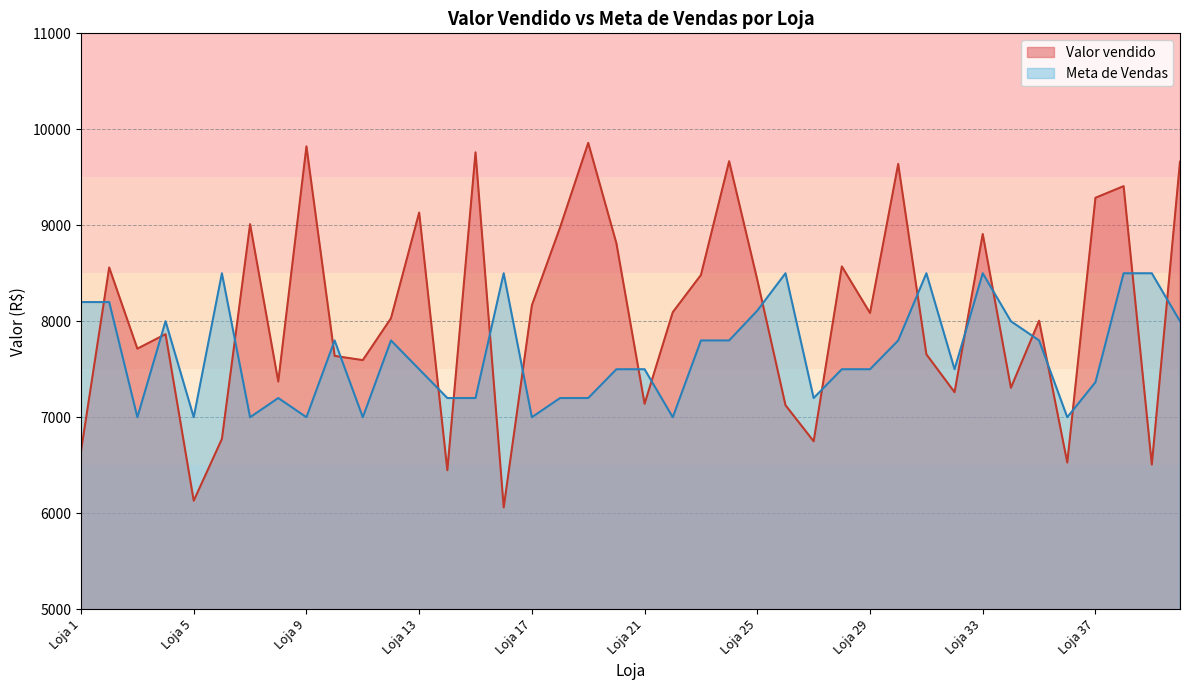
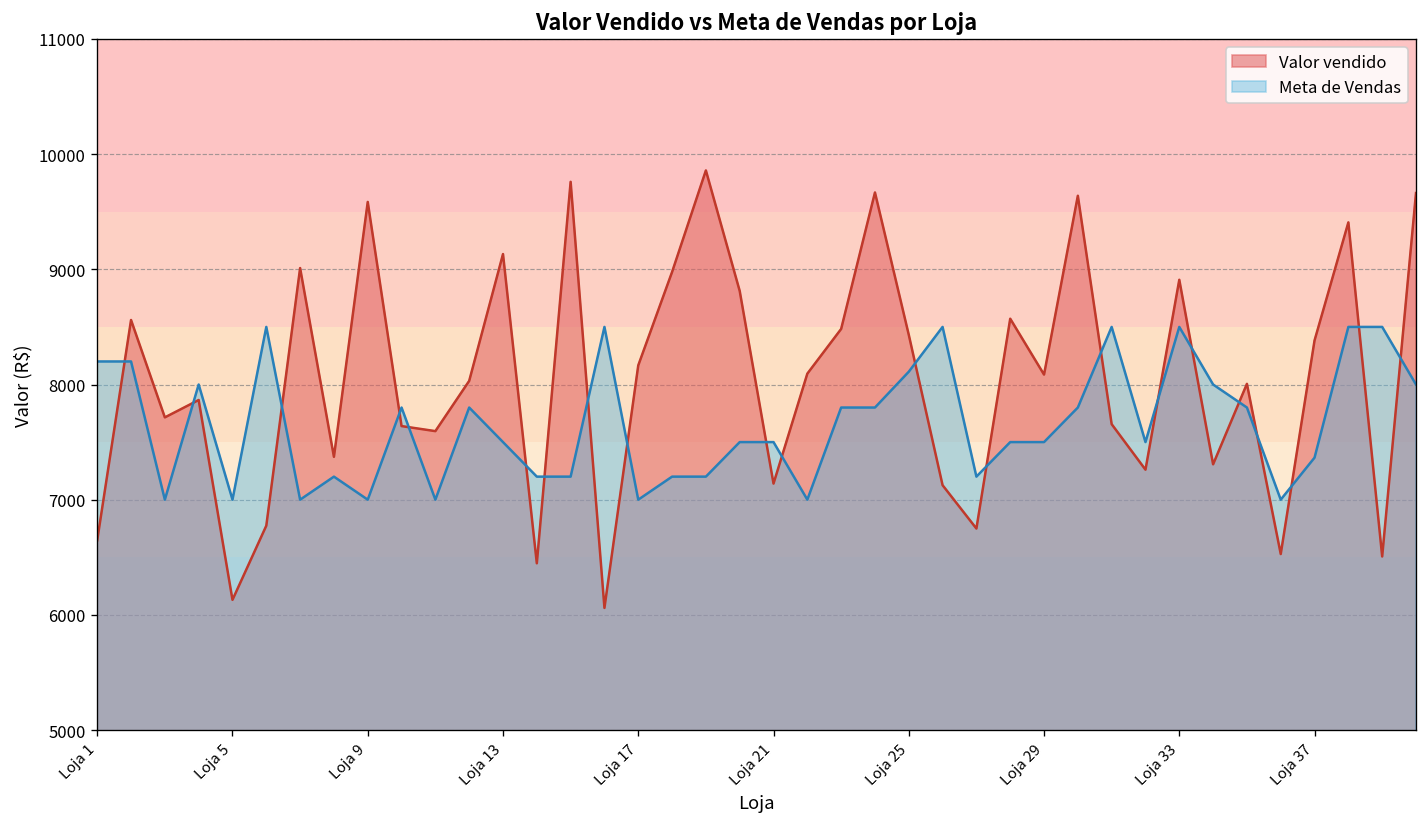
  {
    "Valor vendido": {
      "Loja 1": 6600,
      "Loja 5": 6100,
-     "Loja 9": 9800,
+     "Loja 9": 9600,
      "Loja 13": 9100,
      "Loja 17": 8200,
      "Loja 21": 7100,
      "Loja 25": 8400,
      "Loja 29": 8100,
      "Loja 33": 8900,
-     "Loja 37": 9300
+     "Loja 37": 8400
    },
    "Meta de Vendas": {
      "Loja 1": 8200,
      "Loja 5": 7000,
      "Loja 9": 7000,
      "Loja 13": 7500,
      "Loja 17": 7000,
      "Loja 21": 7500,
      "Loja 25": 8100,
      "Loja 29": 7500,
      "Loja 33": 8500,
      "Loja 37": 7400
    }
  }
